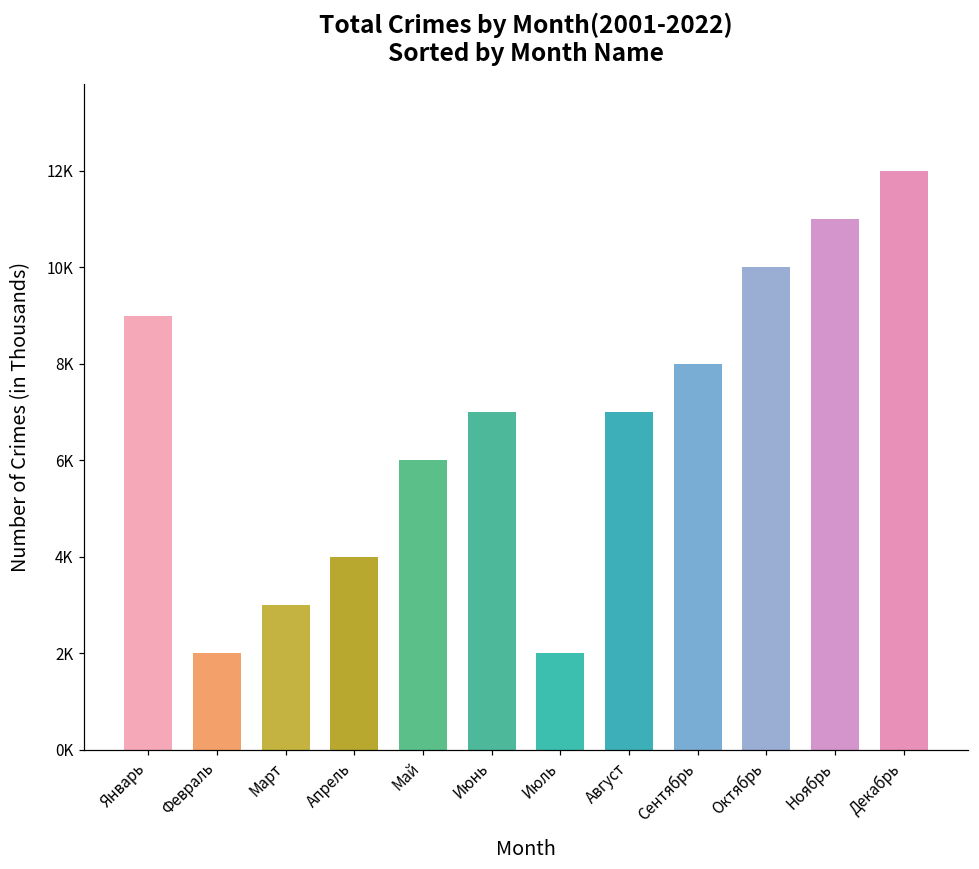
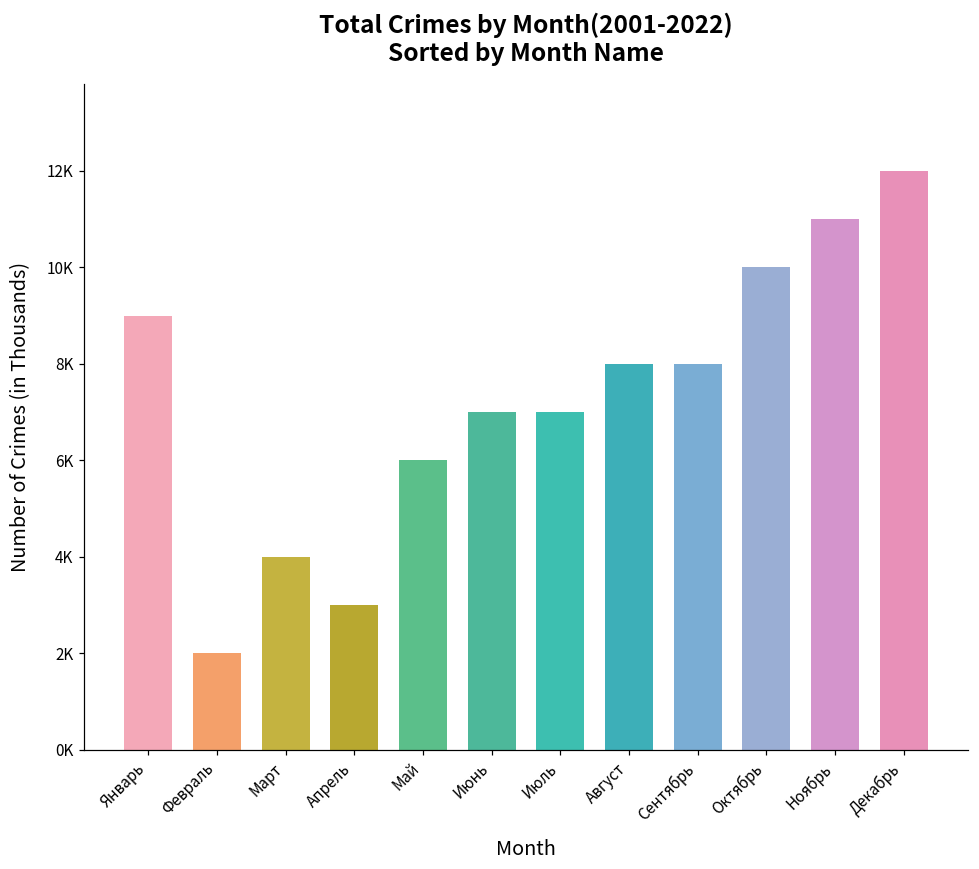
  {
    "Январь": 9000,
    "Февраль": 2000,
-   "Март": 3000,
-   "Апрель": 4000,
+   "Март": 4000,
+   "Апрель": 3000,
    "Май": 6000,
    "Июнь": 7000,
-   "Июль": 2000,
-   "Август": 7000,
+   "Июль": 7000,
+   "Август": 8000,
    "Сентябрь": 8000,
    "Октябрь": 10000,
    "Ноябрь": 11000,
    "Декабрь": 12000
  }
